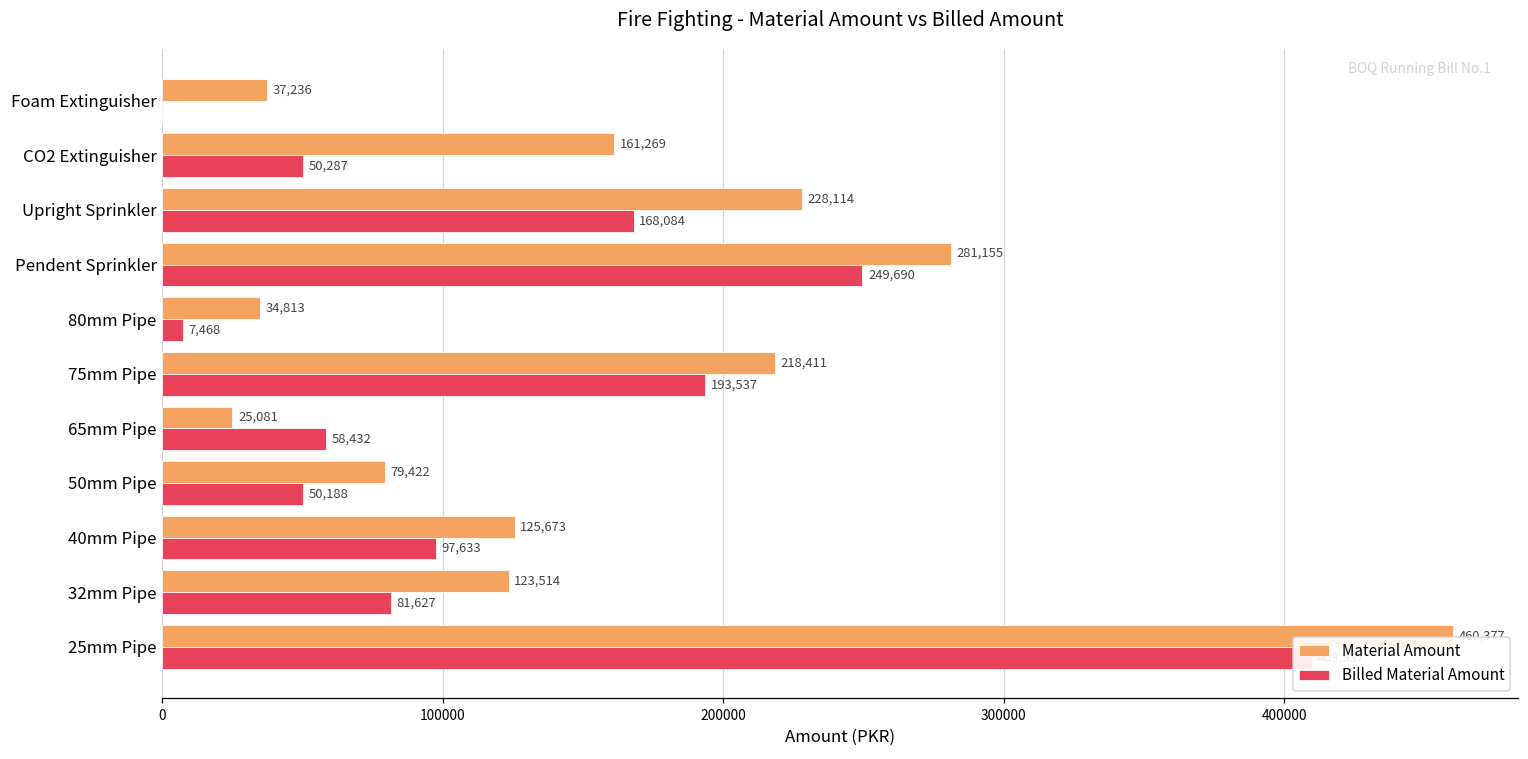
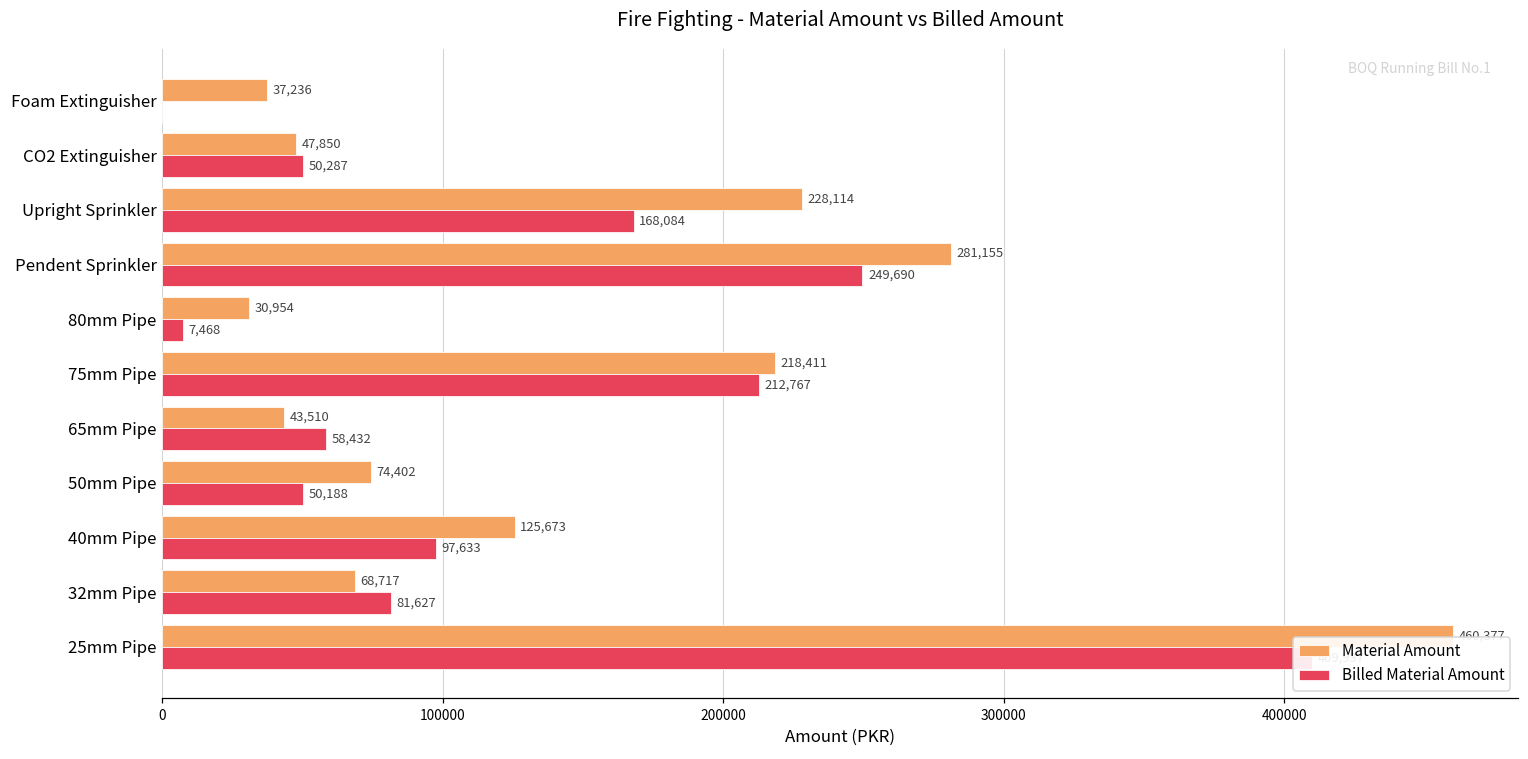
  {
    "Material Amount": {
      "Foam Extinguisher": "37,236",
-     "CO2 Extinguisher": "161,269",
+     "CO2 Extinguisher": "47,850",
      "Upright Sprinkler": "228,114",
      "Pendent Sprinkler": "281,155",
-     "80mm Pipe": "34,813",
+     "80mm Pipe": "30,954",
      "75mm Pipe": "218,411",
-     "65mm Pipe": "25,081",
-     "50mm Pipe": "79,422",
+     "65mm Pipe": "43,510",
+     "50mm Pipe": "74,402",
      "40mm Pipe": "125,673",
-     "32mm Pipe": "123,514"
+     "32mm Pipe": "68,717"
    },
    "Billed Material Amount": {
      "CO2 Extinguisher": "50,287",
      "Upright Sprinkler": "168,084",
      "Pendent Sprinkler": "249,690",
      "80mm Pipe": "7,468",
-     "75mm Pipe": "193,537",
+     "75mm Pipe": "212,767",
      "65mm Pipe": "58,432",
      "50mm Pipe": "50,188",
      "40mm Pipe": "97,633",
      "32mm Pipe": "81,627"
    }
  }
